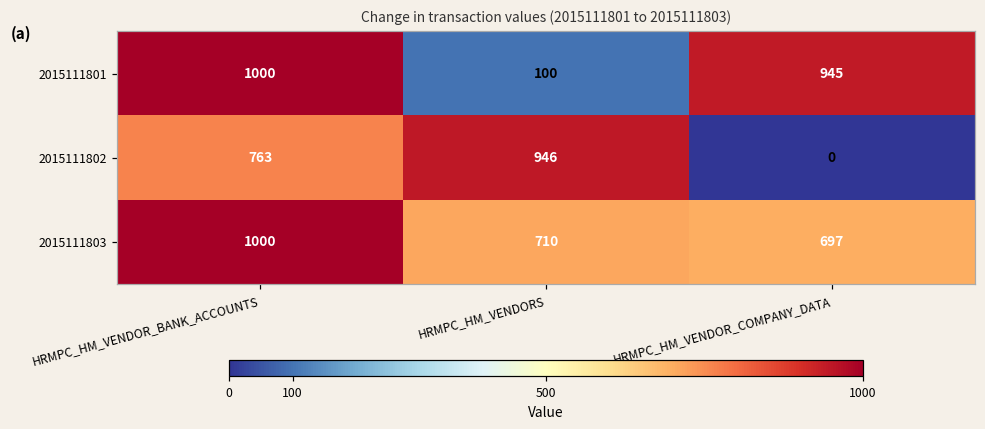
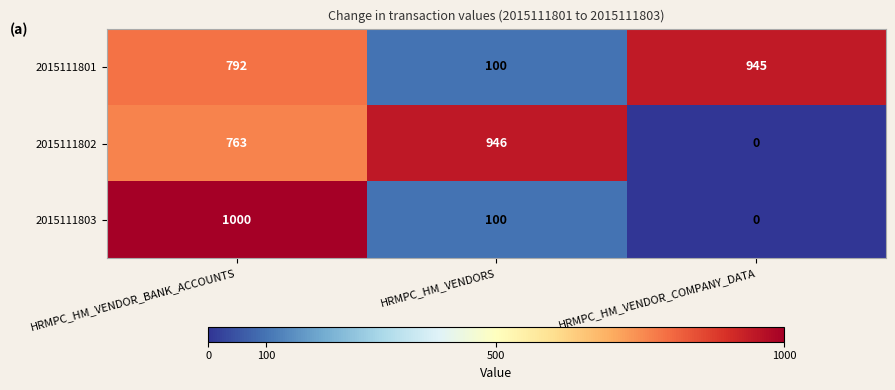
  {
    "2015111801": {
-     "HRMPC_HM_VENDOR_BANK_ACCOUNTS": 1000,
+     "HRMPC_HM_VENDOR_BANK_ACCOUNTS": 792,
      "HRMPC_HM_VENDORS": 100,
      "HRMPC_HM_VENDOR_COMPANY_DATA": 945
    },
    "2015111802": {
      "HRMPC_HM_VENDOR_BANK_ACCOUNTS": 763,
      "HRMPC_HM_VENDORS": 946,
      "HRMPC_HM_VENDOR_COMPANY_DATA": 0
    },
    "2015111803": {
      "HRMPC_HM_VENDOR_BANK_ACCOUNTS": 1000,
-     "HRMPC_HM_VENDORS": 710,
-     "HRMPC_HM_VENDOR_COMPANY_DATA": 697
+     "HRMPC_HM_VENDORS": 100,
+     "HRMPC_HM_VENDOR_COMPANY_DATA": 0
    }
  }
